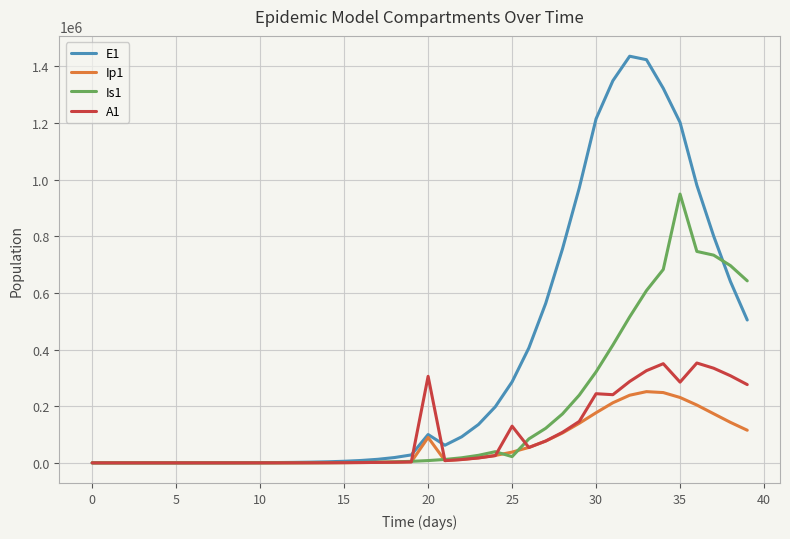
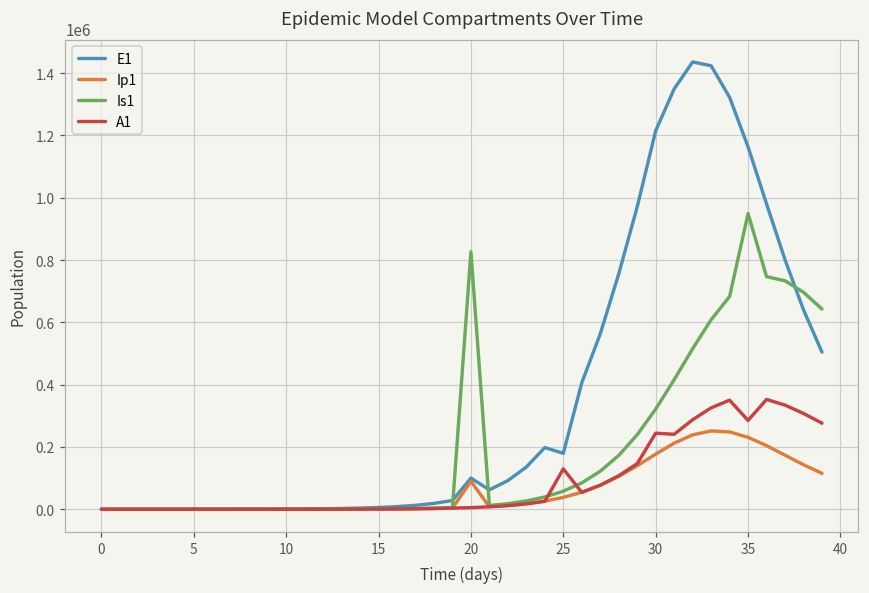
  {
    "E1": {
      "20": 100000,
-     "25": 290000,
+     "25": 180000,
      "30": 1210000,
-     "35": 1200000
+     "35": 1160000
    },
    "Ip1": {
      "20": 90000,
      "25": 40000,
      "30": 180000,
      "35": 230000
    },
    "Is1": {
-     "20": 10000,
-     "25": 20000,
+     "20": 830000,
+     "25": 60000,
      "30": 320000,
      "35": 950000
    },
    "A1": {
-     "20": 310000,
+     "20": 10000,
      "25": 130000,
      "30": 240000,
      "35": 290000
    }
  }
